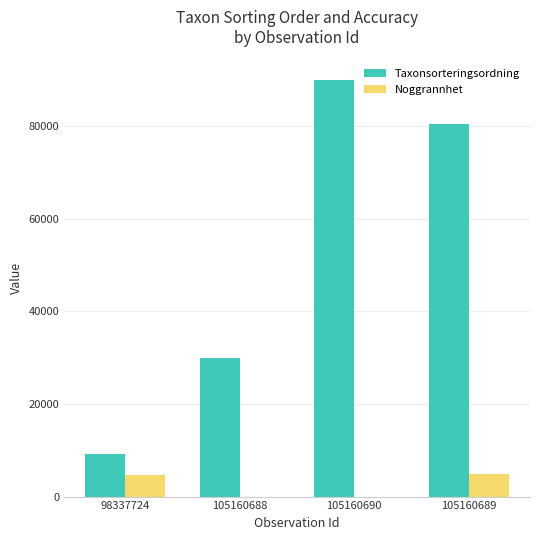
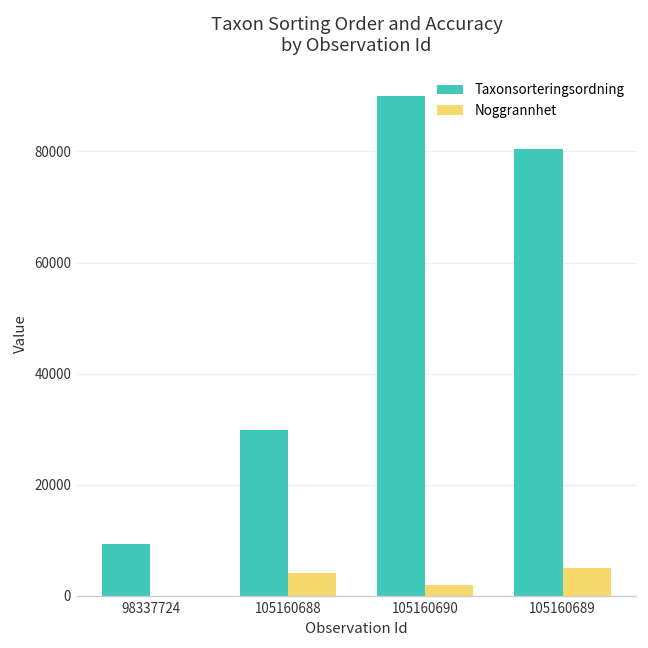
  {
    "Taxonsorteringsordning": {
      "98337724": 9000,
      "105160688": 30000,
      "105160690": 90000,
      "105160689": 80000
    },
    "Noggrannhet": {
-     "98337724": 5000,
-     "105160688": 0,
-     "105160690": 0,
+     "98337724": 0,
+     "105160688": 4000,
+     "105160690": 2000,
      "105160689": 5000
    }
  }
